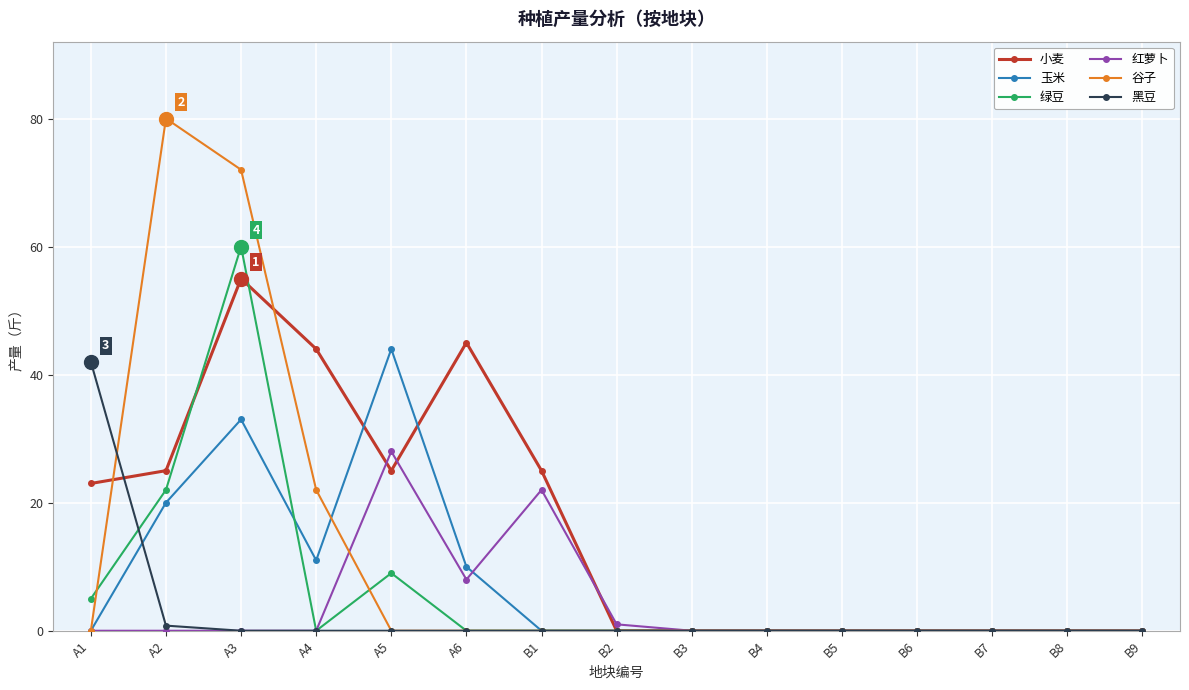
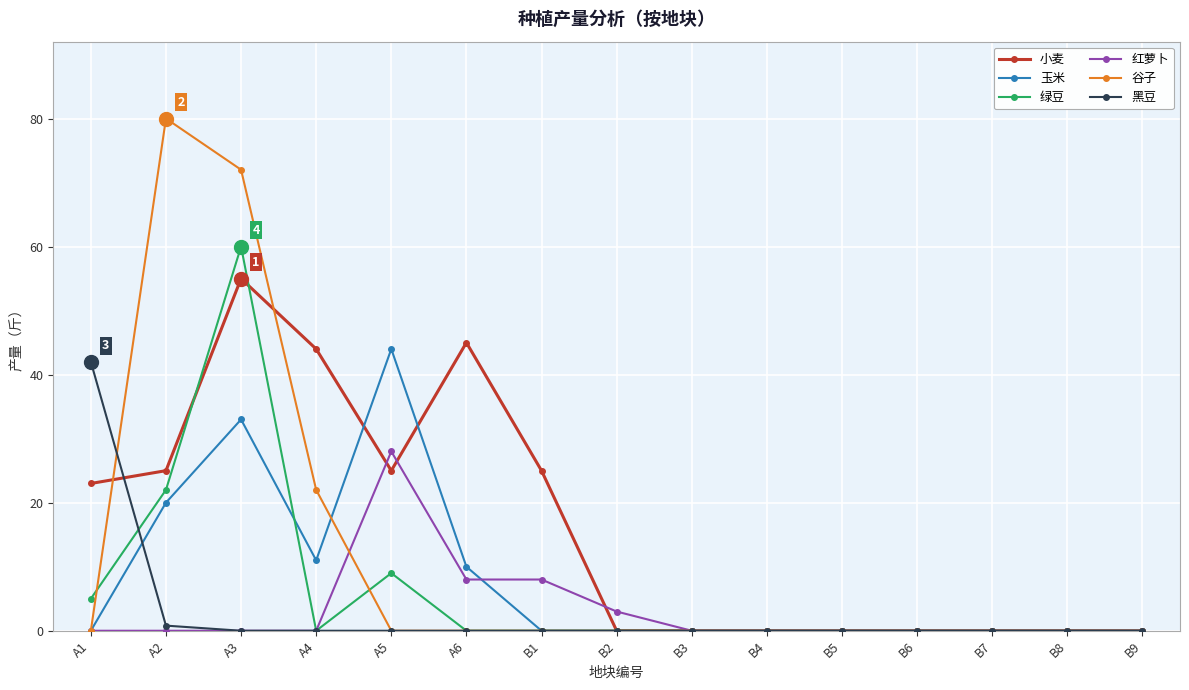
  {
    "玉米": {
      "A2": 20,
      "A3": 33,
      "A4": 11,
      "A5": 44,
      "A6": 10
    },
    "红萝卜": {
      "A2": 0,
      "A5": 28,
      "A6": 8,
-     "B1": 22,
-     "B2": 1
+     "B1": 8,
+     "B2": 3
    }
  }
